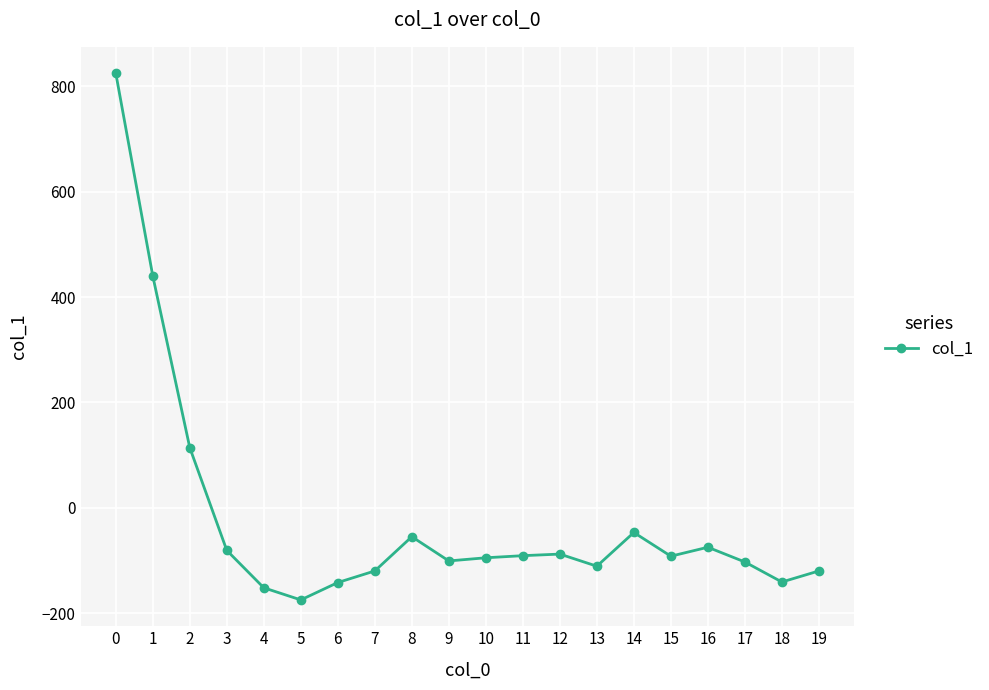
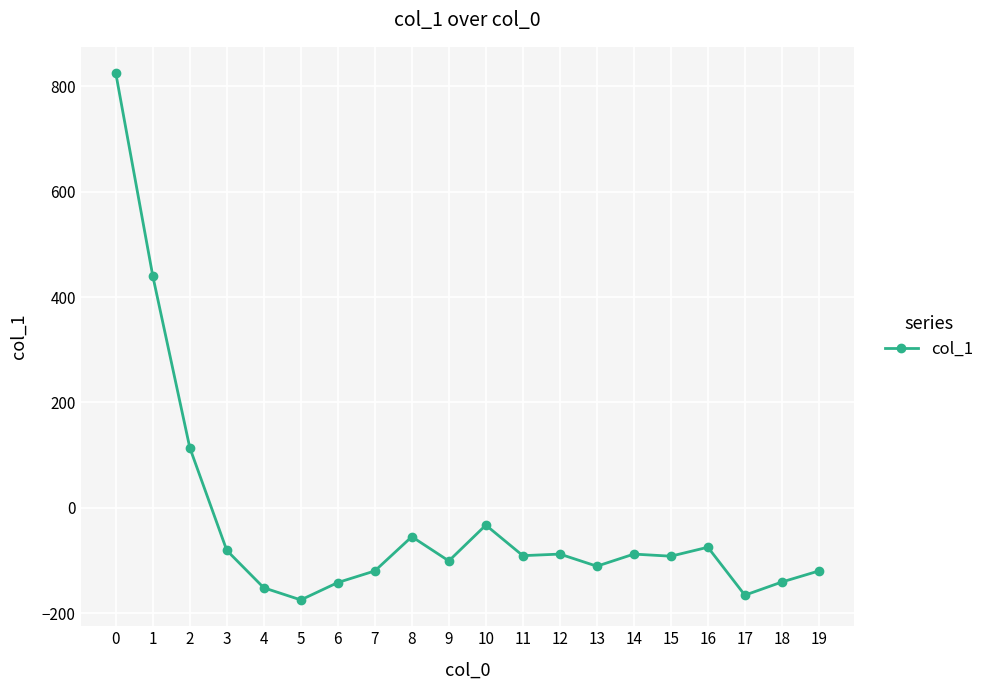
  {
    "0": 830,
    "1": 440,
    "2": 110,
    "3": -80,
    "4": -150,
    "5": -180,
    "6": -140,
    "7": -120,
    "8": -60,
    "9": -100,
-   "10": -100,
+   "10": -30,
    "11": -90,
    "12": -90,
    "13": -110,
-   "14": -50,
+   "14": -90,
    "15": -90,
    "16": -80,
-   "17": -100,
+   "17": -170,
    "18": -140,
    "19": -120
  }
